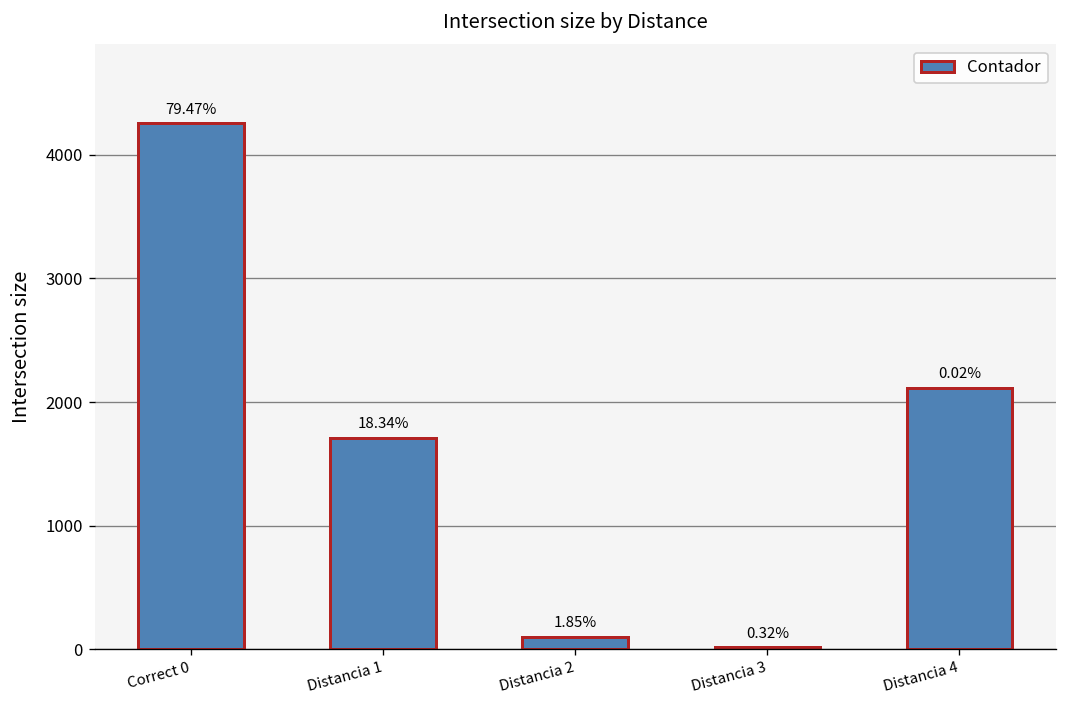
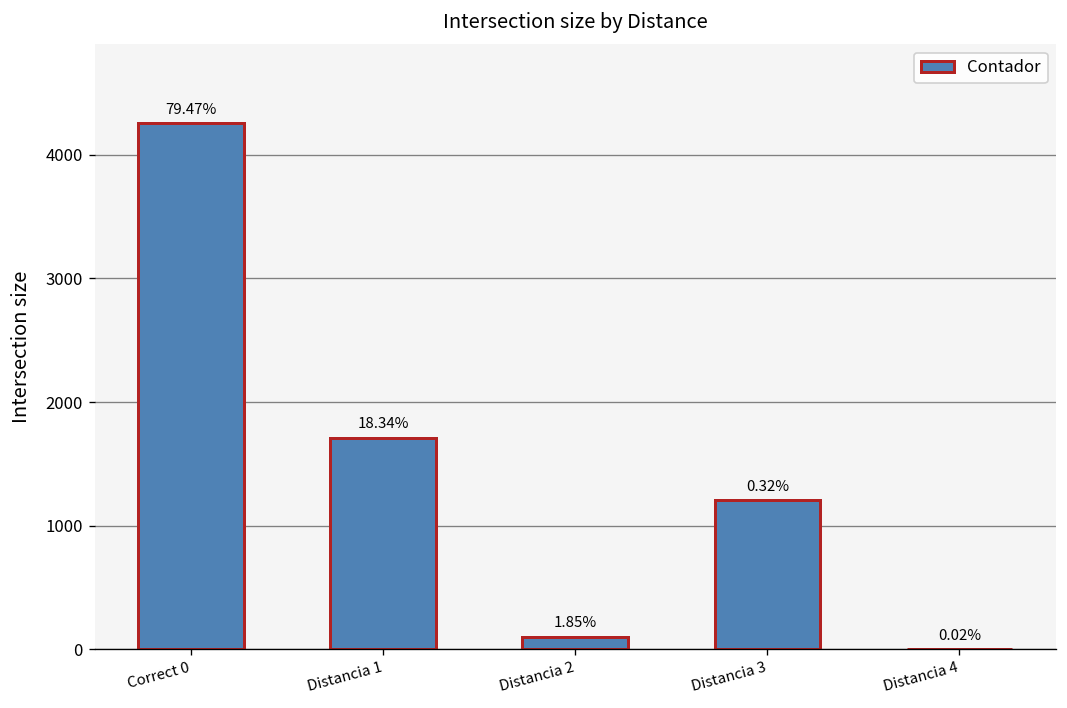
  {
-   "Distancia 3": 20,
-   "Distancia 4": 2120
+   "Distancia 3": 1200,
+   "Distancia 4": 0
  }
